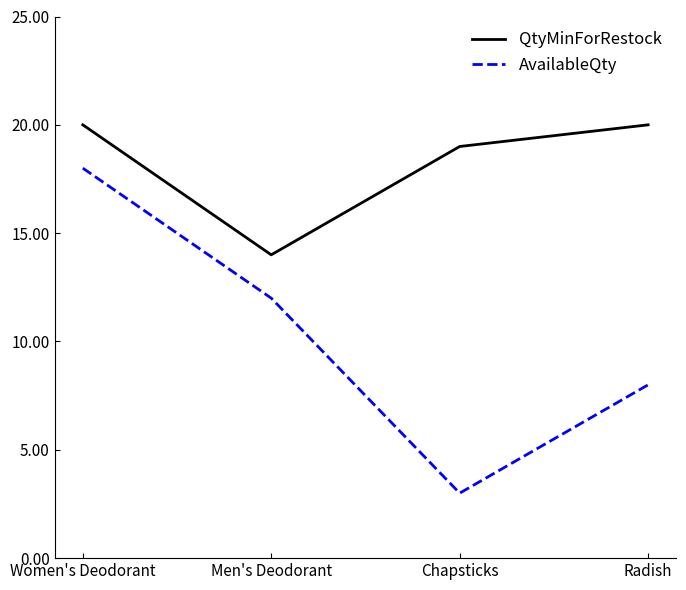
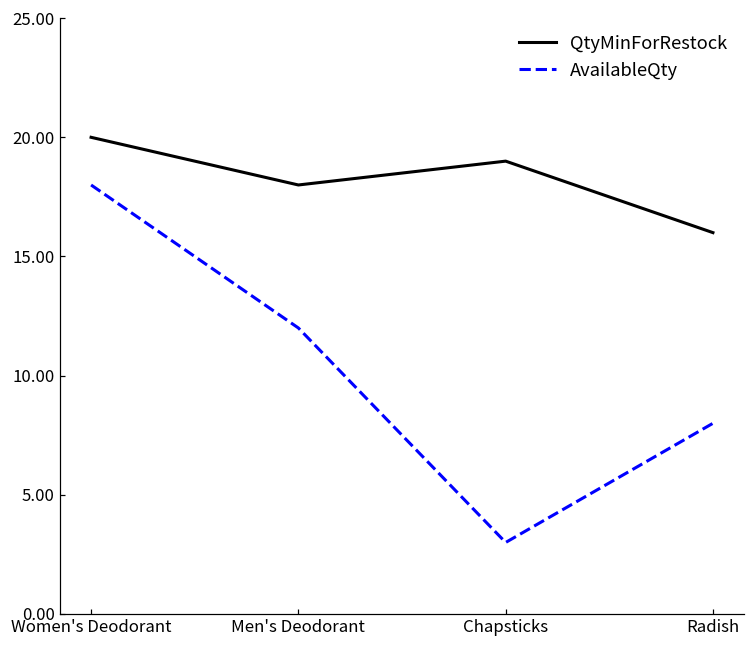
  {
    "QtyMinForRestock": {
      "Women's Deodorant": 20,
-     "Men's Deodorant": 14,
+     "Men's Deodorant": 18,
      "Chapsticks": 19,
-     "Radish": 20
+     "Radish": 16
    },
    "AvailableQty": {
      "Women's Deodorant": 18,
      "Men's Deodorant": 12,
      "Chapsticks": 3,
      "Radish": 8
    }
  }
